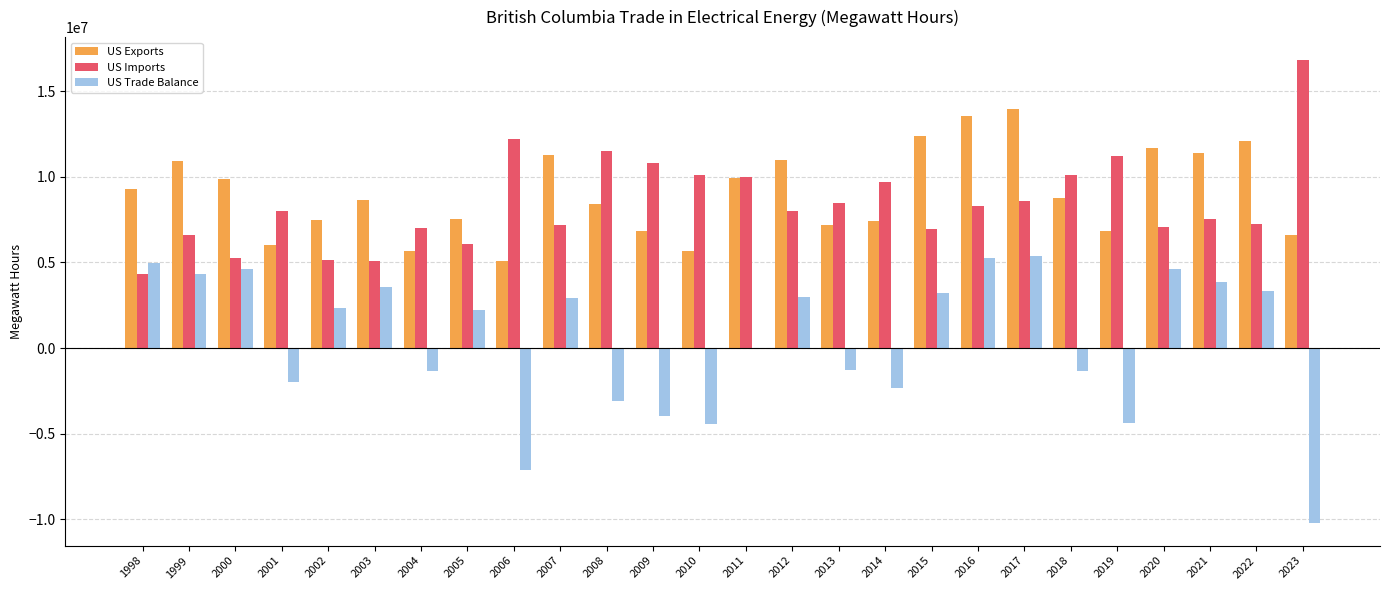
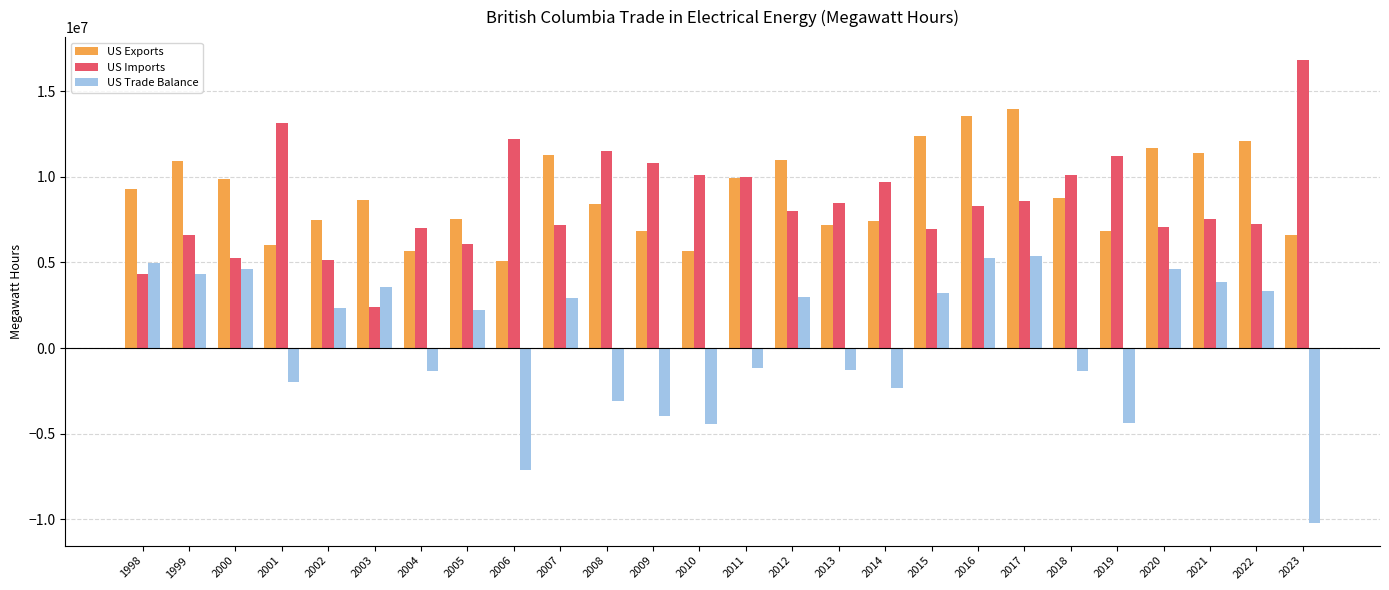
  {
    "US Exports": {
      "1998": 9300000,
      "1999": 10900000,
      "2000": 9900000,
      "2001": 6000000,
      "2002": 7500000,
      "2003": 8600000,
      "2004": 5600000,
      "2005": 7500000,
      "2006": 5100000,
      "2007": 11300000,
      "2008": 8400000,
      "2009": 6900000,
      "2010": 5700000,
      "2011": 10000000,
      "2012": 11000000,
      "2013": 7200000,
      "2014": 7400000,
      "2015": 12400000,
      "2016": 13500000,
      "2017": 14000000,
      "2018": 8800000,
      "2019": 6800000,
      "2020": 11700000,
      "2021": 11400000,
      "2022": 12100000,
      "2023": 6600000
    },
    "US Imports": {
      "1998": 4300000,
      "1999": 6600000,
      "2000": 5200000,
-     "2001": 8000000,
+     "2001": 13100000,
      "2002": 5200000,
-     "2003": 5100000,
+     "2003": 2400000,
      "2004": 7000000,
      "2005": 6100000,
      "2006": 12200000,
      "2007": 7200000,
      "2008": 11500000,
      "2009": 10800000,
      "2010": 10100000,
      "2011": 10000000,
      "2012": 8000000,
      "2013": 8500000,
      "2014": 9700000,
      "2015": 7000000,
      "2016": 8300000,
      "2017": 8600000,
      "2018": 10100000,
      "2019": 11200000,
      "2020": 7100000,
      "2021": 7500000,
      "2022": 7200000,
      "2023": 16800000
    },
    "US Trade Balance": {
      "1998": 4900000,
      "1999": 4300000,
      "2000": 4600000,
      "2001": -2000000,
      "2002": 2400000,
      "2003": 3600000,
      "2004": -1400000,
      "2005": 2200000,
      "2006": -7100000,
      "2007": 2900000,
      "2008": -3100000,
      "2009": -4000000,
      "2010": -4500000,
-     "2011": 0,
+     "2011": -1100000,
      "2012": 3000000,
      "2013": -1300000,
      "2014": -2300000,
      "2015": 3200000,
      "2016": 5300000,
      "2017": 5400000,
      "2018": -1300000,
      "2019": -4400000,
      "2020": 4600000,
      "2021": 3800000,
      "2022": 3300000,
      "2023": -10200000
    }
  }
